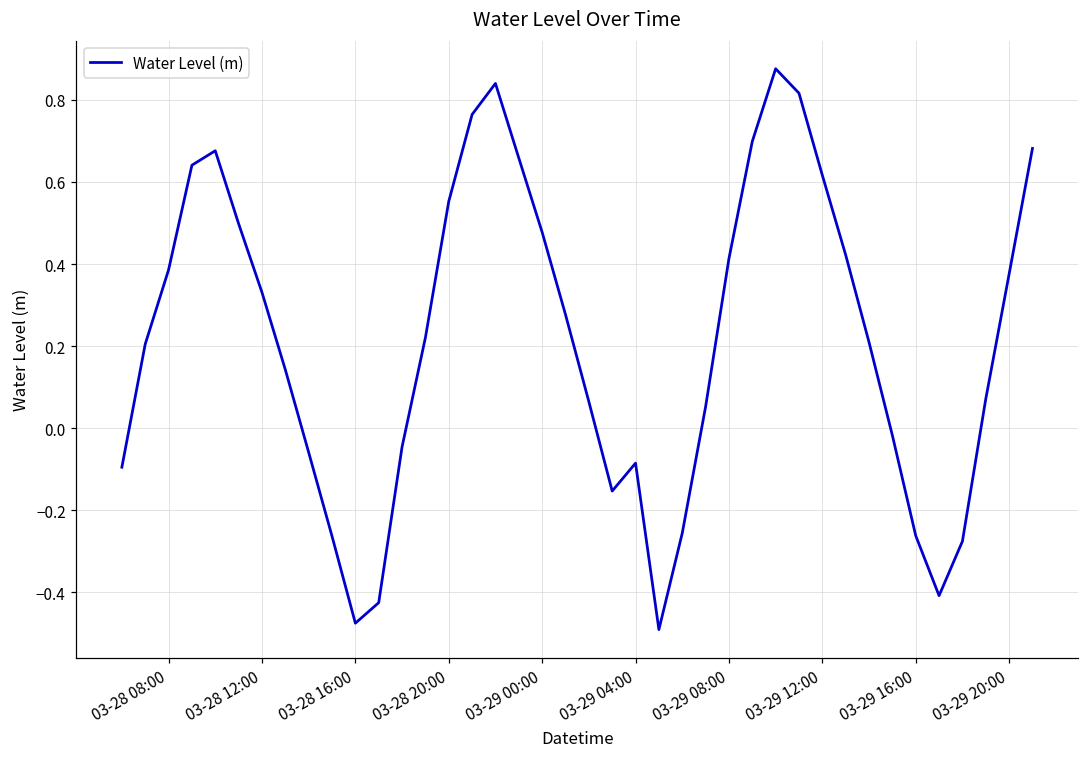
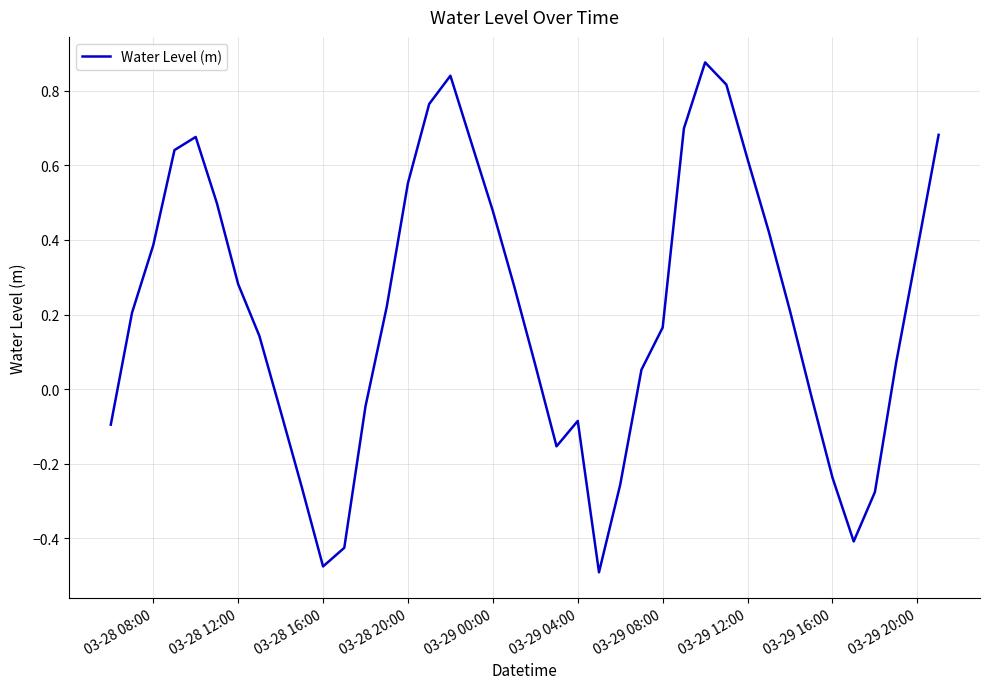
  {
    "03-28 08:00": 0.39,
-   "03-28 12:00": 0.33,
+   "03-28 12:00": 0.28,
    "03-28 16:00": -0.47,
    "03-28 20:00": 0.55,
    "03-29 00:00": 0.48,
    "03-29 04:00": -0.09,
-   "03-29 08:00": 0.41,
+   "03-29 08:00": 0.17,
    "03-29 12:00": 0.62,
-   "03-29 16:00": -0.26,
+   "03-29 16:00": -0.24,
    "03-29 20:00": 0.38
  }
